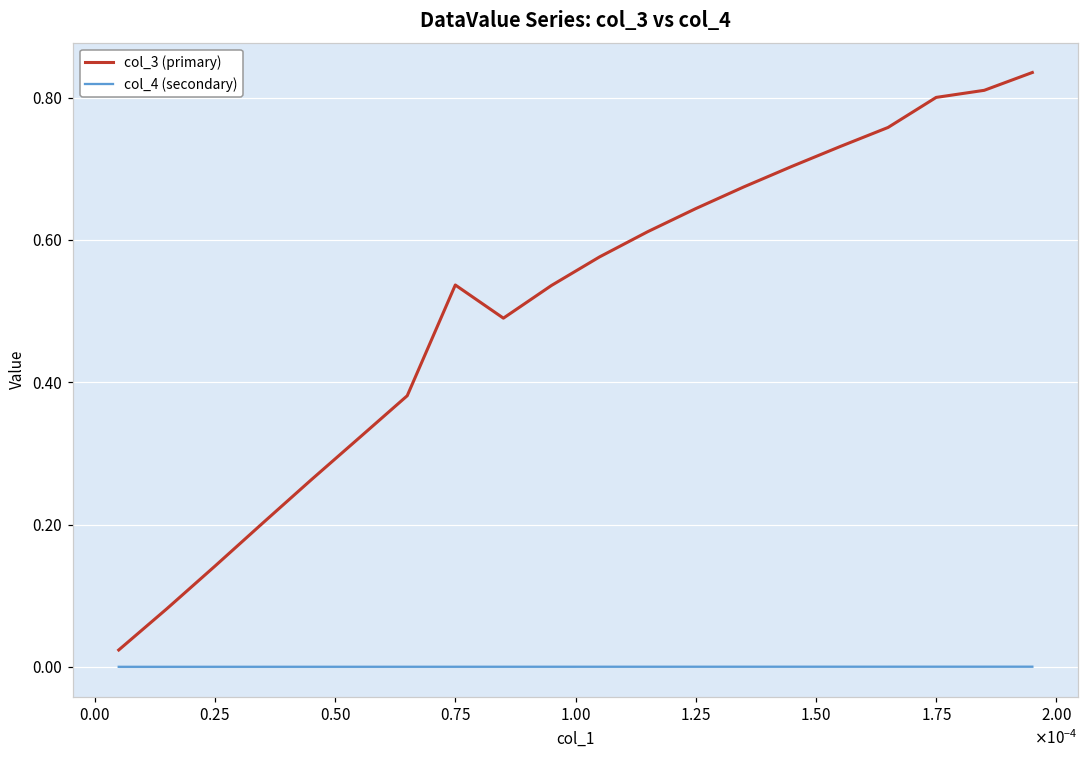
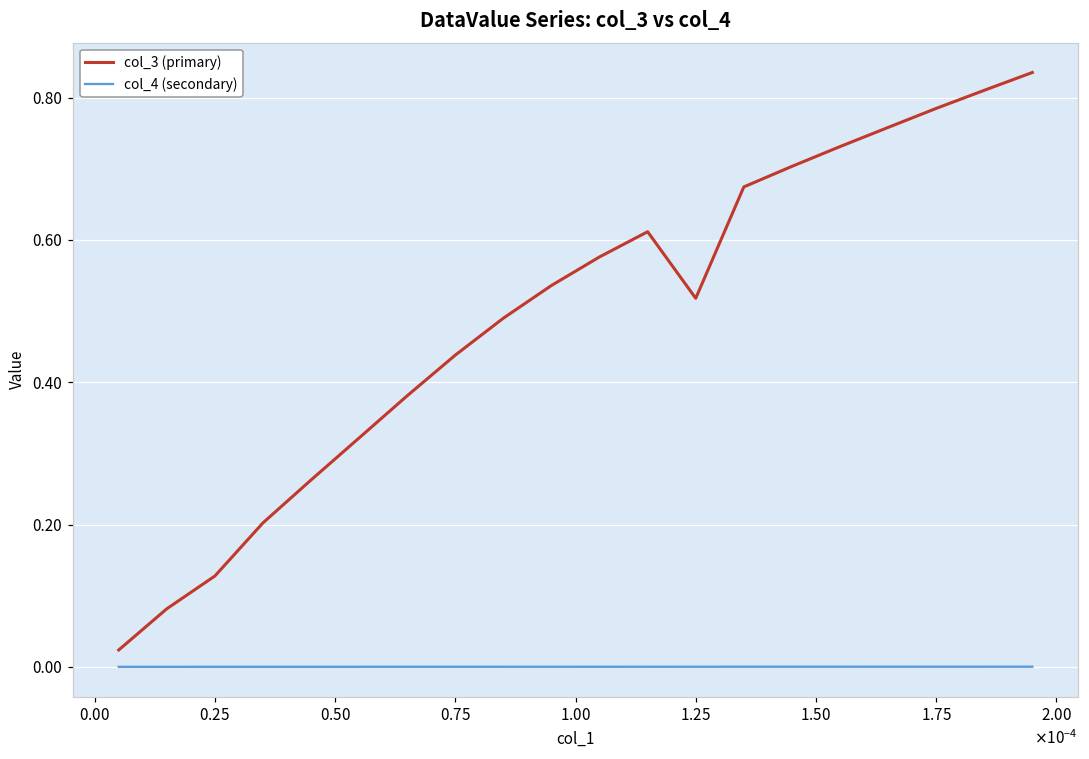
  {
    "col_3 (primary)": {
-     "0.25": 0.14,
-     "0.75": 0.54,
-     "1.25": 0.64,
-     "1.75": 0.80
+     "0.25": 0.13,
+     "0.75": 0.44,
+     "1.25": 0.52,
+     "1.75": 0.78
    },
    "col_4 (secondary)": {
      "0.25": 0.00,
      "0.75": 0.00,
      "1.25": 0.00,
      "1.75": 0.00
    }
  }
